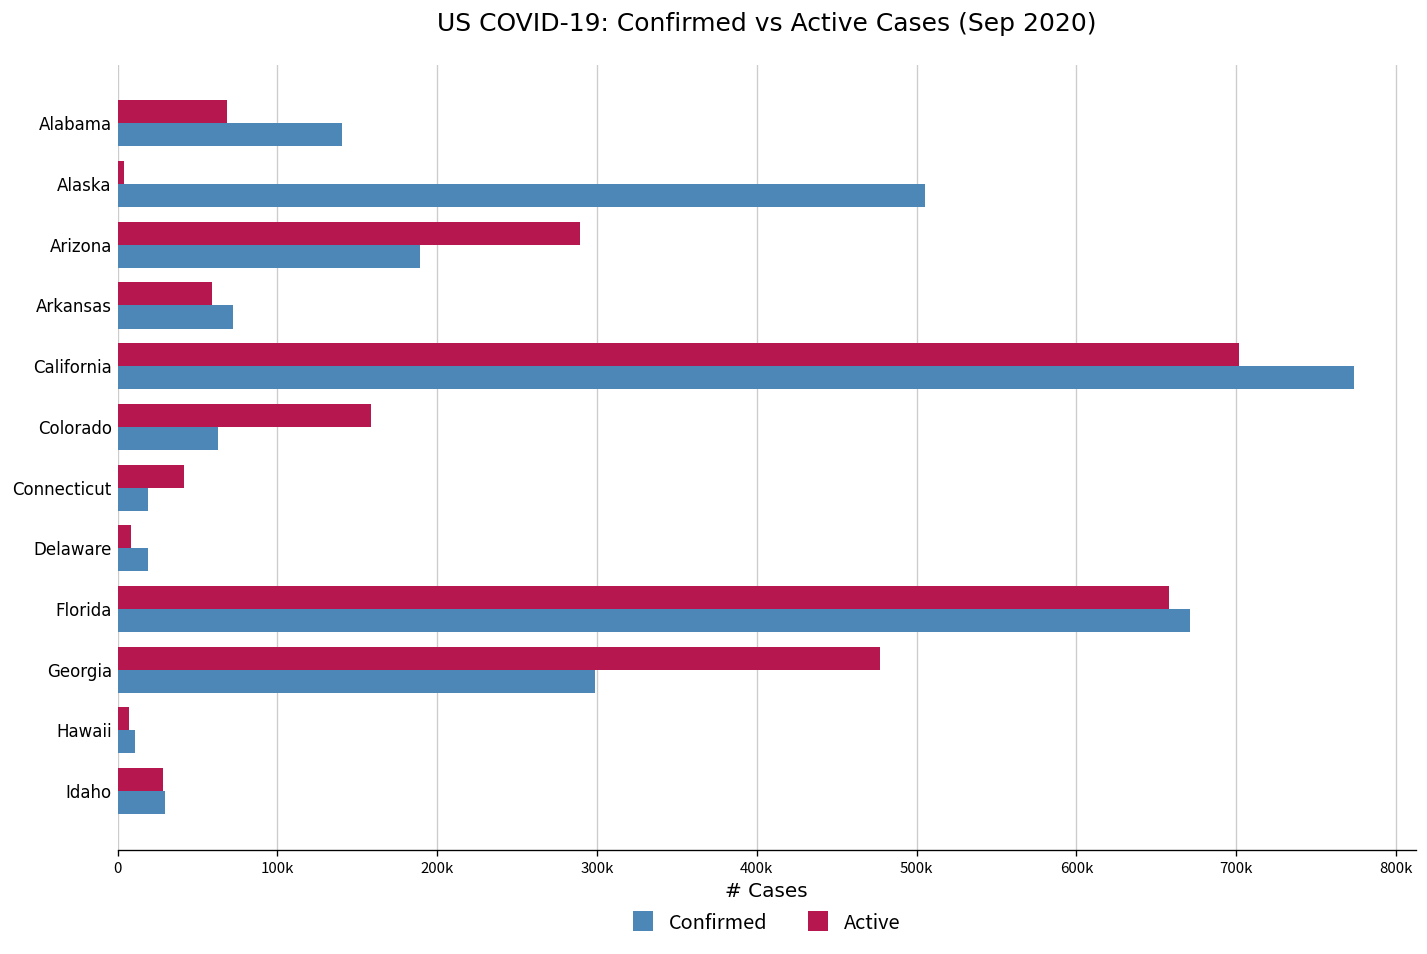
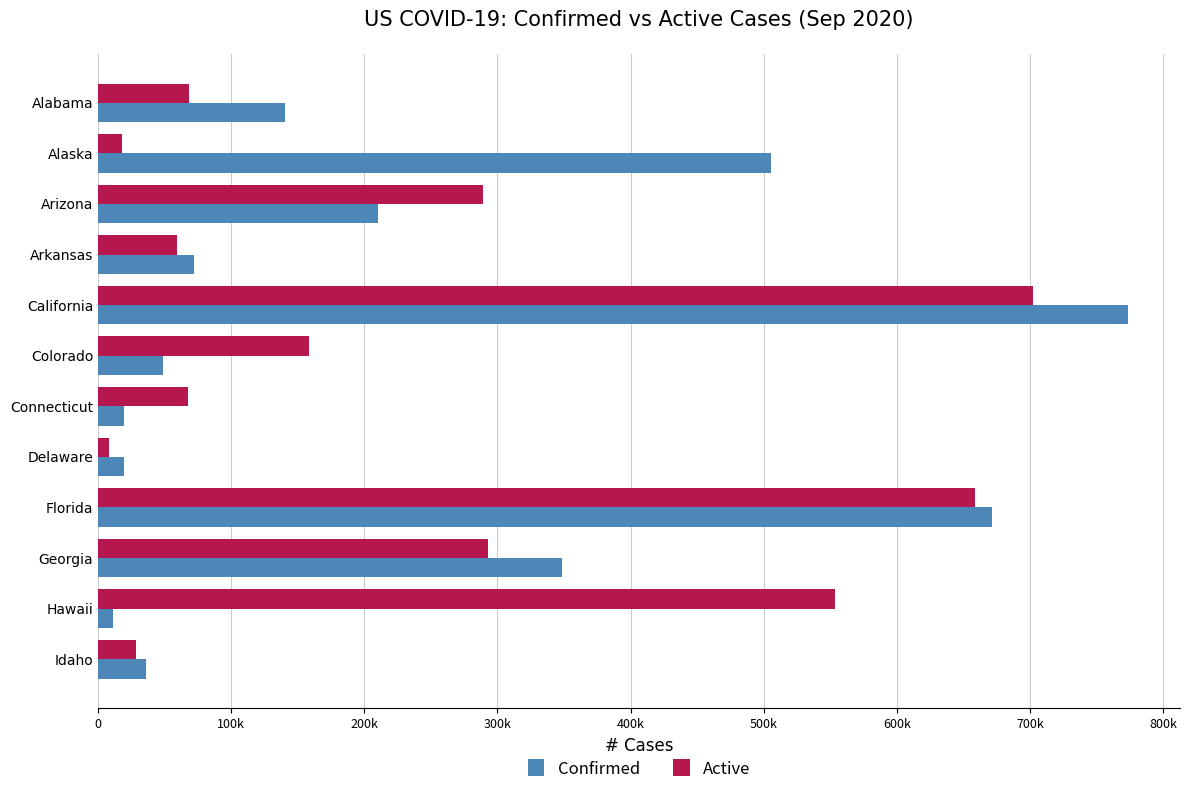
  {
    "Confirmed": {
      "Alabama": 140000,
      "Alaska": 505000,
-     "Arizona": 189000,
+     "Arizona": 210000,
      "Arkansas": 72000,
      "California": 774000,
-     "Colorado": 63000,
+     "Colorado": 49000,
      "Connecticut": 19000,
      "Delaware": 19000,
      "Florida": 671000,
-     "Georgia": 299000,
+     "Georgia": 349000,
      "Hawaii": 11000,
-     "Idaho": 30000
+     "Idaho": 36000
    },
    "Active": {
      "Alabama": 68000,
-     "Alaska": 4000,
+     "Alaska": 18000,
      "Arizona": 289000,
      "Arkansas": 59000,
      "California": 702000,
      "Colorado": 158000,
-     "Connecticut": 42000,
+     "Connecticut": 67000,
      "Delaware": 8000,
      "Florida": 658000,
-     "Georgia": 477000,
-     "Hawaii": 7000,
+     "Georgia": 293000,
+     "Hawaii": 554000,
      "Idaho": 28000
    }
  }
